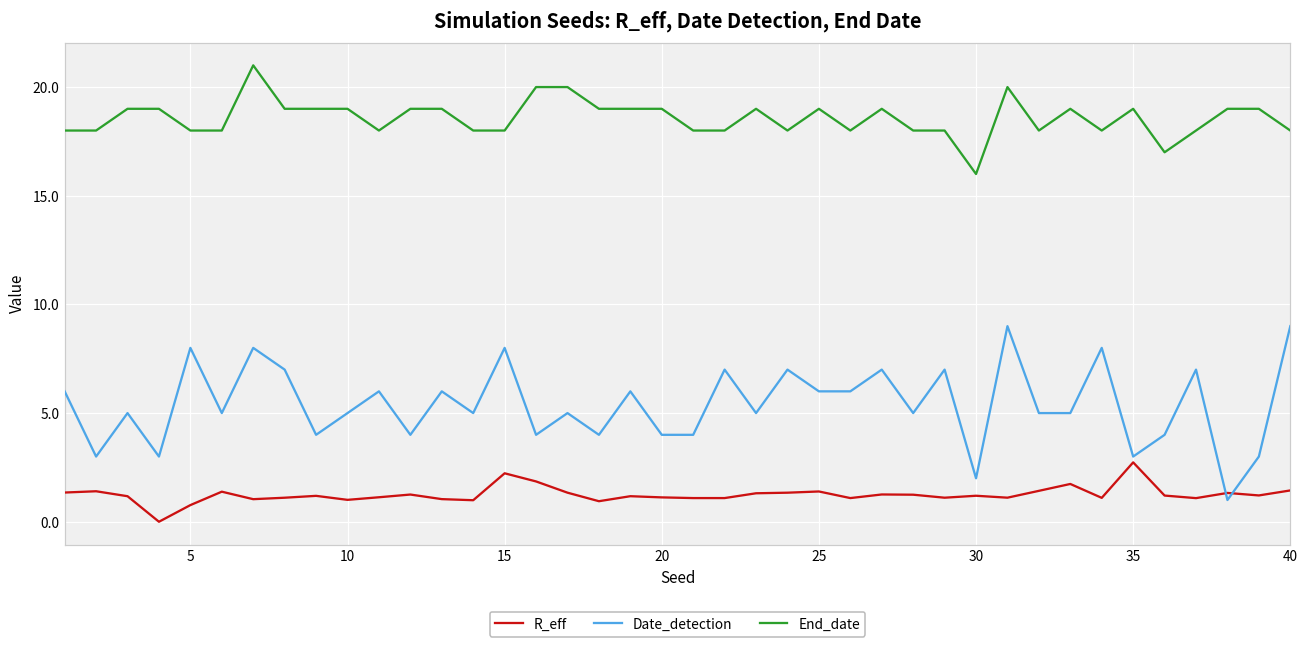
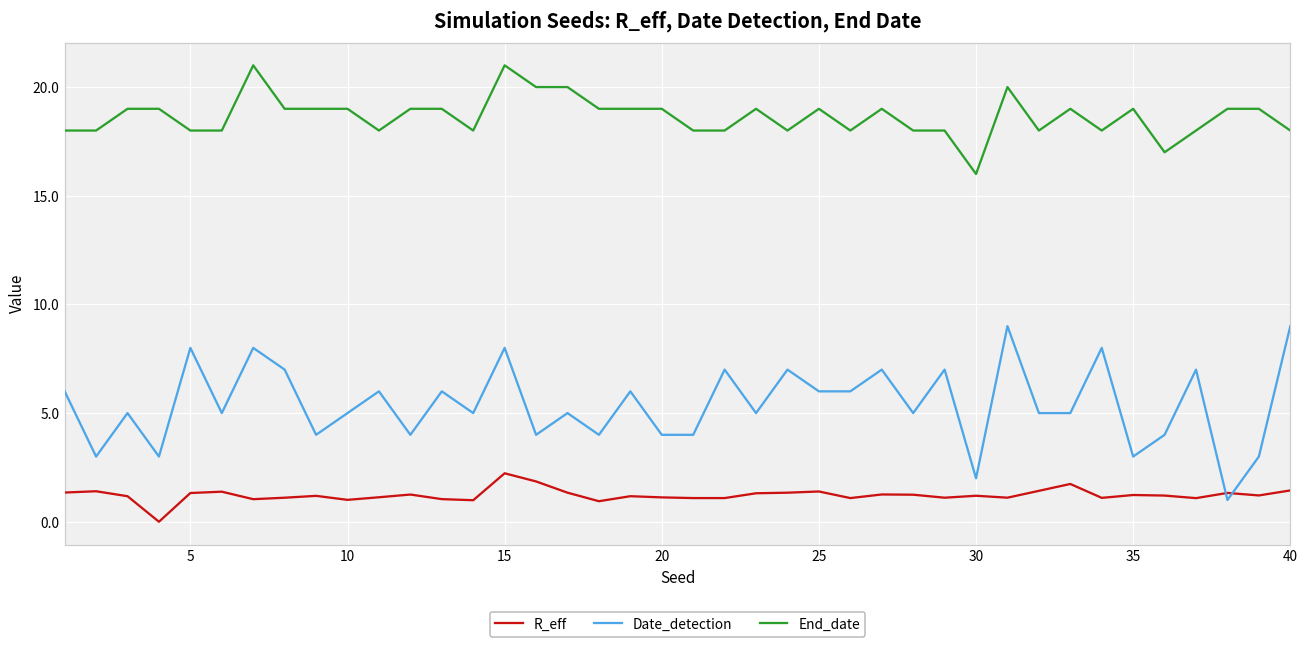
  {
    "R_eff": {
-     "5": 0.8,
+     "5": 1.3,
      "10": 1.0,
      "15": 2.2,
      "20": 1.1,
      "25": 1.4,
      "30": 1.2,
-     "35": 2.7,
+     "35": 1.2,
      "40": 1.4
    },
    "Date_detection": {
      "5": 8.0,
      "10": 5.0,
      "15": 8.0,
      "20": 4.0,
      "25": 6.0,
      "30": 2.0,
      "35": 3.0,
      "40": 9.0
    },
    "End_date": {
      "5": 18,
      "10": 19,
-     "15": 18,
+     "15": 21,
      "20": 19,
      "25": 19,
      "30": 16,
      "35": 19,
      "40": 18
    }
  }
